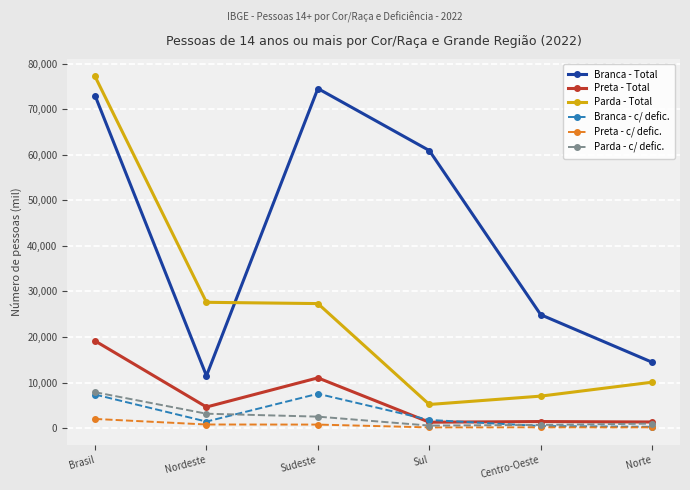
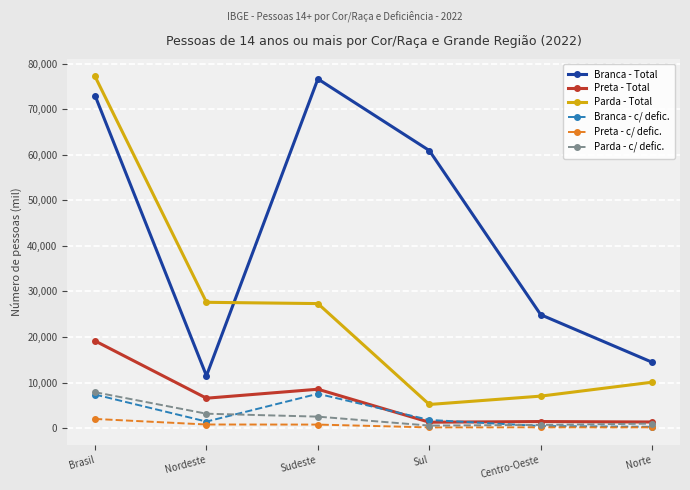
  {
    "Branca - Total": {
      "Brasil": "73,000",
      "Nordeste": "11,000",
-     "Sudeste": "75,000",
+     "Sudeste": "77,000",
      "Sul": "61,000",
      "Centro-Oeste": "25,000",
      "Norte": "14,000"
    },
    "Preta - Total": {
      "Brasil": "19,000",
-     "Nordeste": "5,000",
-     "Sudeste": "11,000",
+     "Nordeste": "7,000",
+     "Sudeste": "9,000",
      "Centro-Oeste": "1,000"
    },
    "Branca - c/ defic.": {
      "Nordeste": "1,000",
      "Sudeste": "8,000"
    },
    "Parda - c/ defic.": {
      "Nordeste": "3,000",
      "Sudeste": "3,000"
    }
  }
